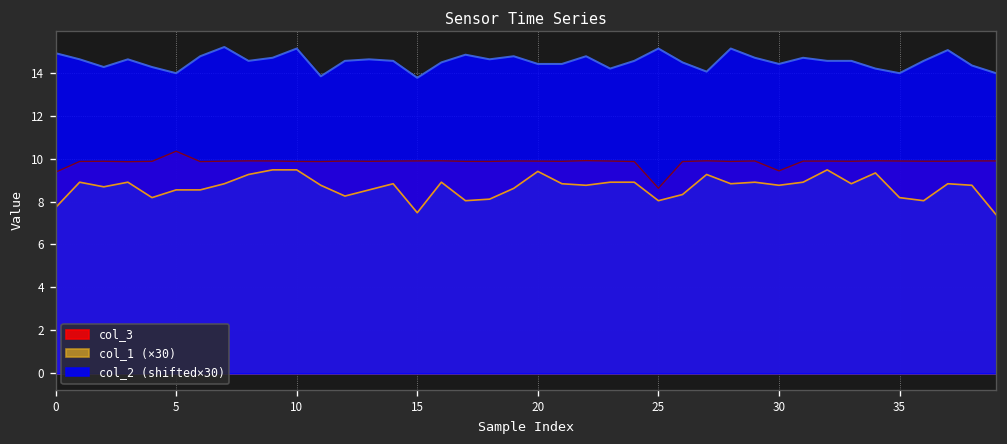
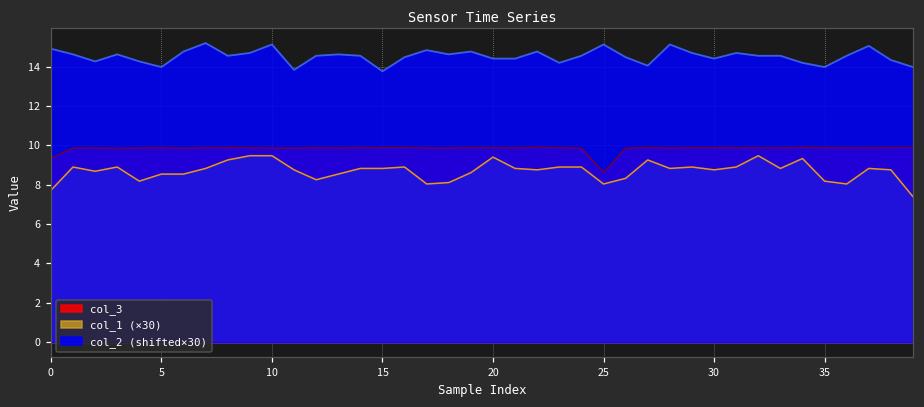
  {
    "col_3": {
      "0": 9.4,
-     "5": 10.3,
+     "5": 9.9,
      "10": 9.9,
      "15": 9.9,
      "20": 9.9,
      "25": 8.6,
-     "30": 9.4,
+     "30": 9.9,
      "35": 9.9
    },
    "col_1 (×30)": {
      "0": 7.7,
      "5": 8.5,
      "10": 9.5,
-     "15": 7.5,
+     "15": 8.8,
      "20": 9.4,
      "25": 8.0,
      "30": 8.8,
      "35": 8.2
    },
    "col_2 (shifted×30)": {
      "0": 14.9,
      "5": 14.0,
      "10": 15.1,
      "15": 13.8,
      "20": 14.4,
      "25": 15.1,
      "30": 14.4,
      "35": 14.0
    }
  }
